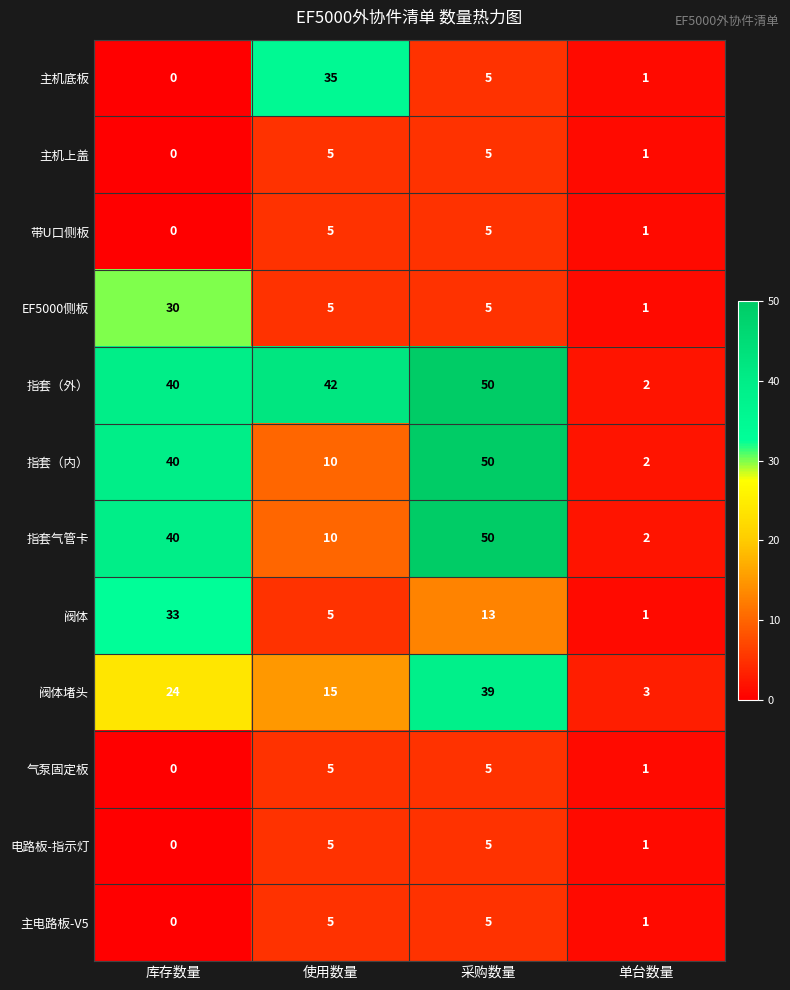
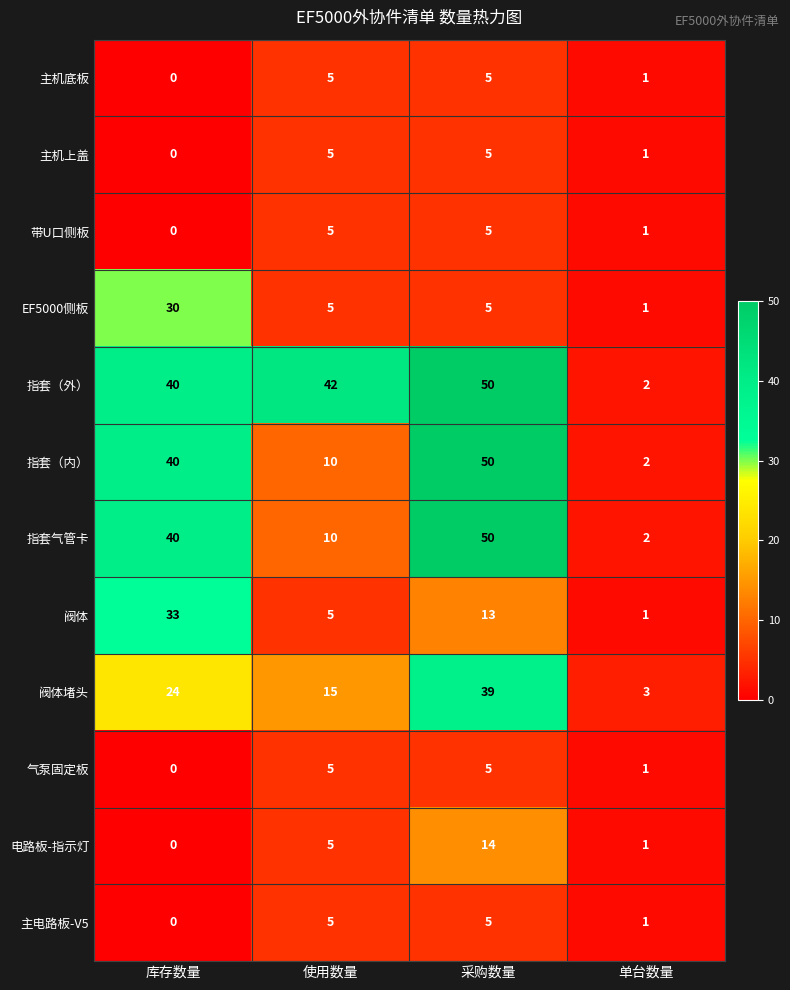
  {
    "主机底板": {
      "库存数量": 0,
-     "使用数量": 35,
+     "使用数量": 5,
      "采购数量": 5,
      "单台数量": 1
    },
    "主机上盖": {
      "库存数量": 0,
      "使用数量": 5,
      "采购数量": 5,
      "单台数量": 1
    },
    "带U口侧板": {
      "库存数量": 0,
      "使用数量": 5,
      "采购数量": 5,
      "单台数量": 1
    },
    "EF5000侧板": {
      "库存数量": 30,
      "使用数量": 5,
      "采购数量": 5,
      "单台数量": 1
    },
    "指套（外）": {
      "库存数量": 40,
      "使用数量": 42,
      "采购数量": 50,
      "单台数量": 2
    },
    "指套（内）": {
      "库存数量": 40,
      "使用数量": 10,
      "采购数量": 50,
      "单台数量": 2
    },
    "指套气管卡": {
      "库存数量": 40,
      "使用数量": 10,
      "采购数量": 50,
      "单台数量": 2
    },
    "阀体": {
      "库存数量": 33,
      "使用数量": 5,
      "采购数量": 13,
      "单台数量": 1
    },
    "阀体堵头": {
      "库存数量": 24,
      "使用数量": 15,
      "采购数量": 39,
      "单台数量": 3
    },
    "气泵固定板": {
      "库存数量": 0,
      "使用数量": 5,
      "采购数量": 5,
      "单台数量": 1
    },
    "电路板-指示灯": {
      "库存数量": 0,
      "使用数量": 5,
-     "采购数量": 5,
+     "采购数量": 14,
      "单台数量": 1
    },
    "主电路板-V5": {
      "库存数量": 0,
      "使用数量": 5,
      "采购数量": 5,
      "单台数量": 1
    }
  }
